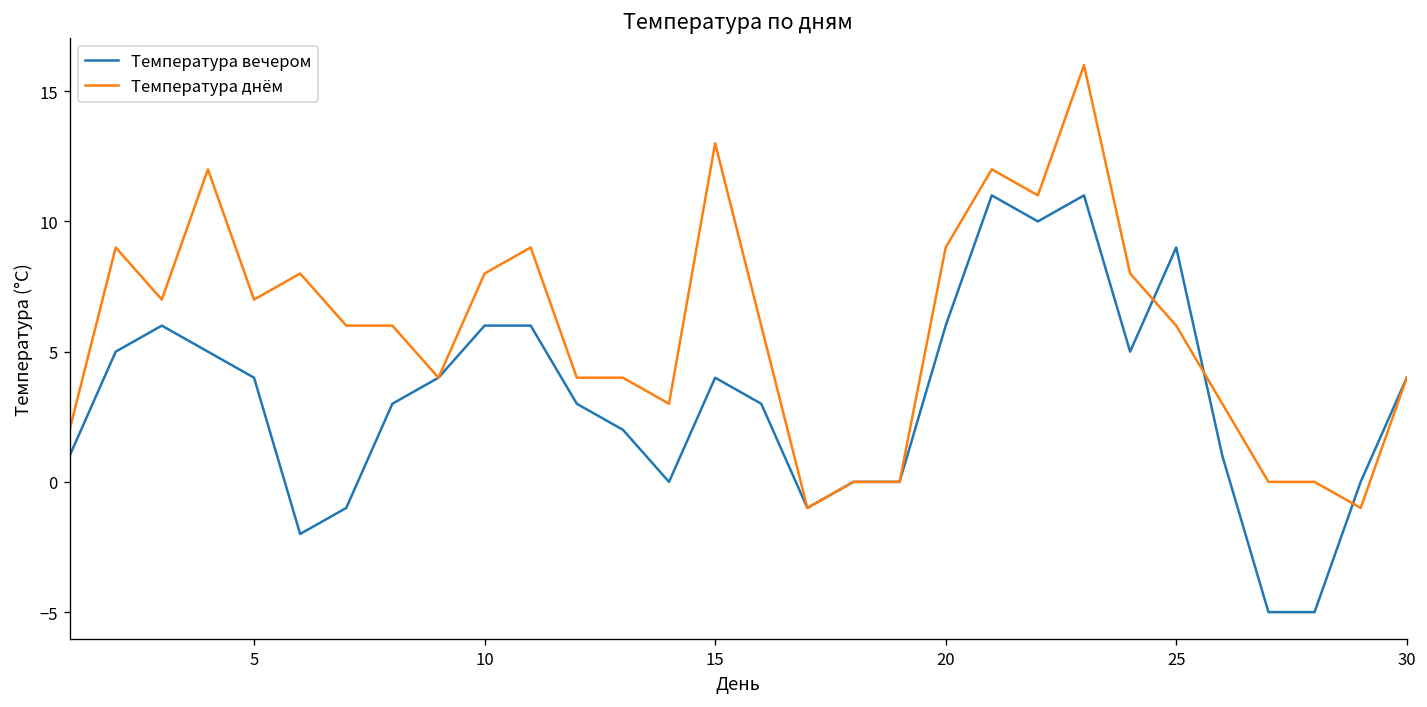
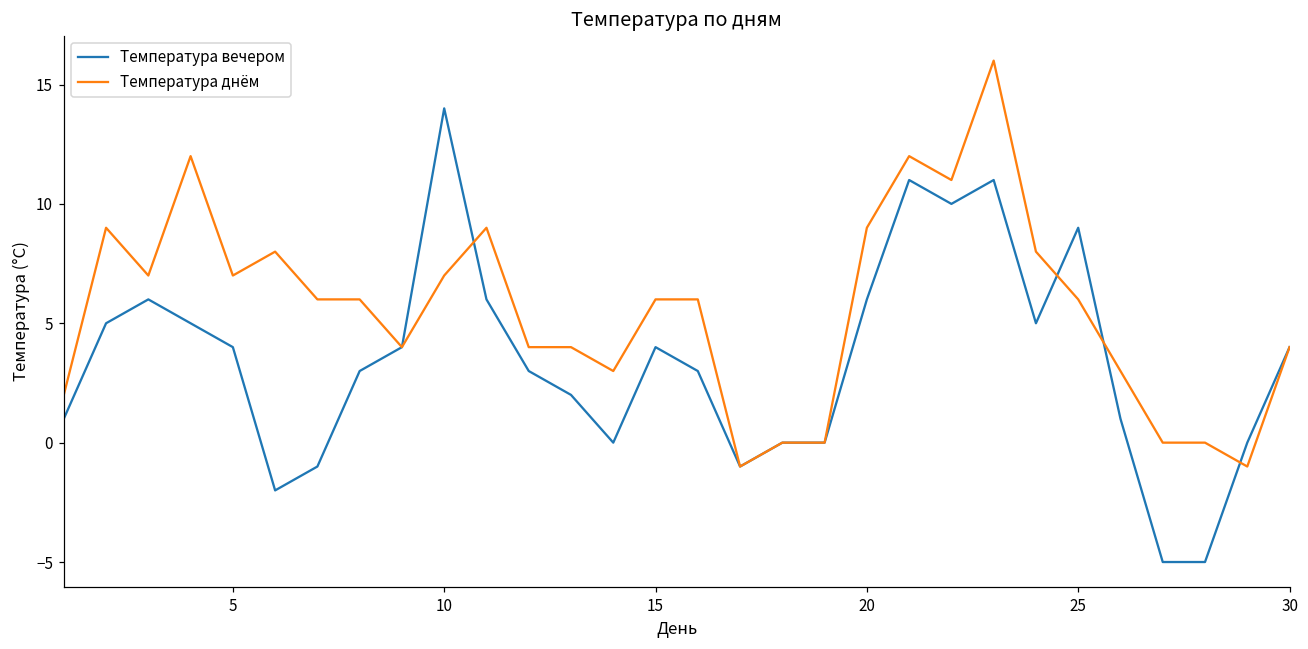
  {
    "Температура вечером": {
      "5": 4,
-     "10": 6,
+     "10": 14,
      "15": 4,
      "20": 6,
      "25": 9
    },
    "Температура днём": {
      "5": 7,
-     "10": 8,
-     "15": 13,
+     "10": 7,
+     "15": 6,
      "20": 9,
      "25": 6
    }
  }
